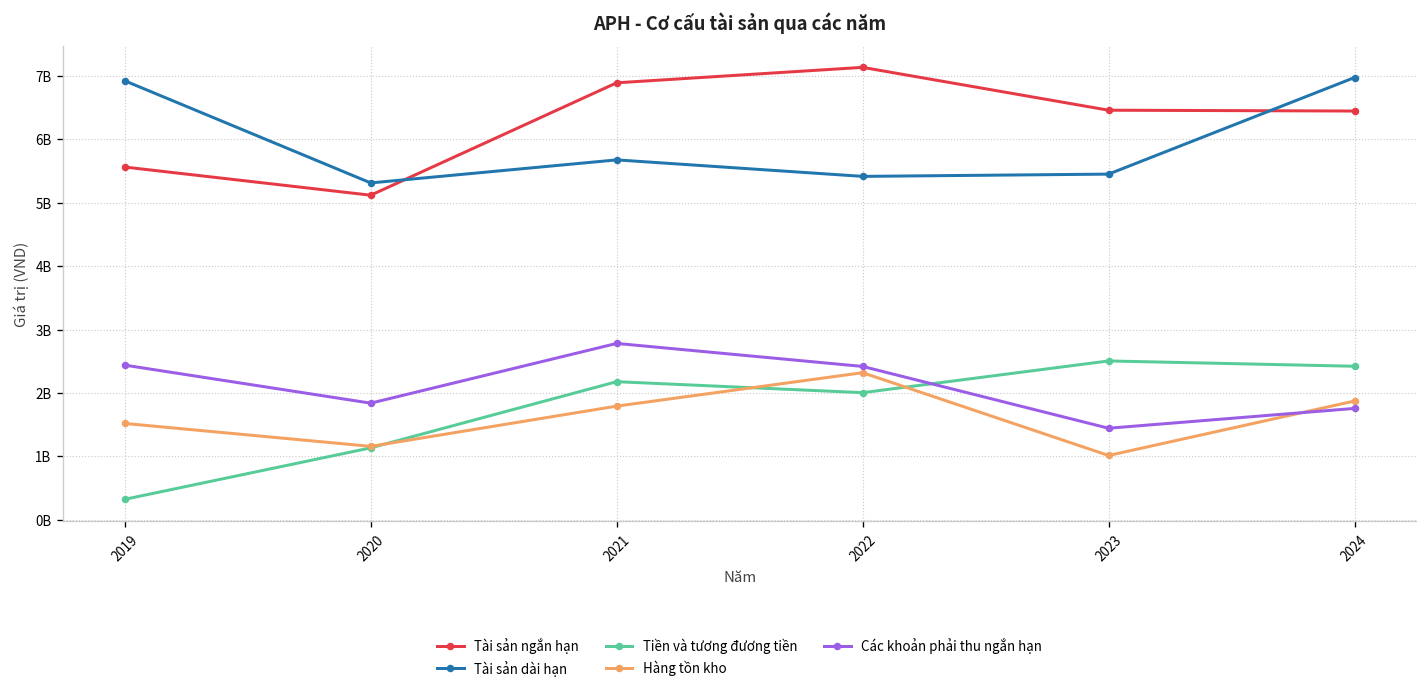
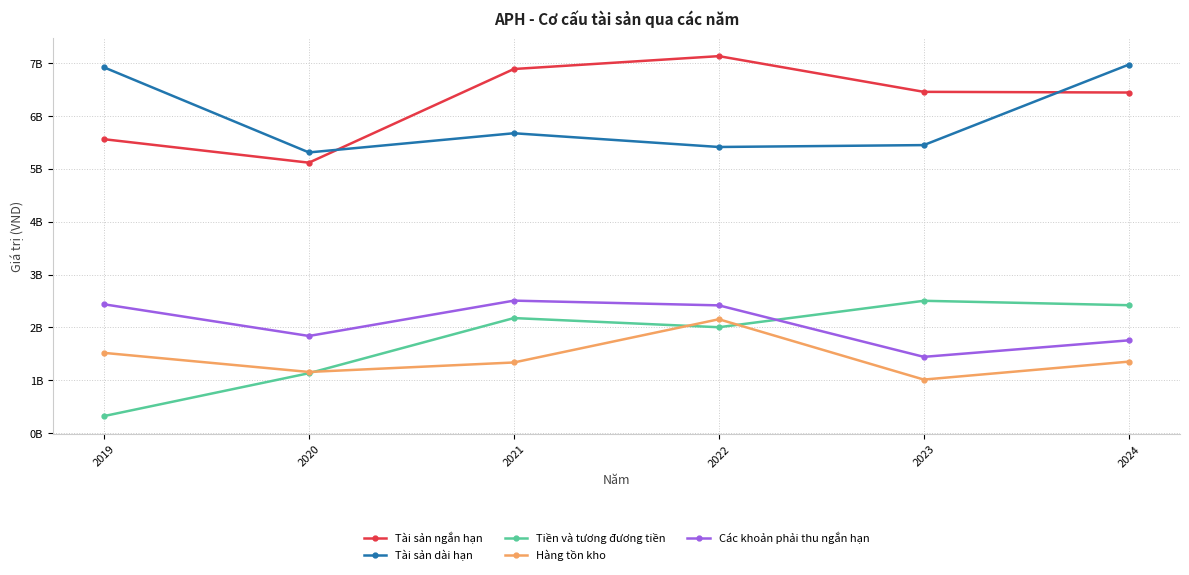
  {
    "Tài sản ngắn hạn": {
      "2019": 5600000000,
      "2020": 5100000000,
      "2021": 6900000000,
      "2022": 7100000000,
      "2023": 6500000000,
      "2024": 6400000000
    },
    "Tài sản dài hạn": {
      "2019": 6900000000,
      "2020": 5300000000,
      "2021": 5700000000,
      "2022": 5400000000,
      "2023": 5500000000,
      "2024": 7000000000
    },
    "Tiền và tương đương tiền": {
      "2019": 300000000,
      "2021": 2200000000,
      "2022": 2000000000,
      "2023": 2500000000,
      "2024": 2400000000
    },
    "Hàng tồn kho": {
      "2019": 1500000000,
-     "2021": 1800000000,
-     "2022": 2300000000,
+     "2021": 1300000000,
+     "2022": 2200000000,
      "2023": 1000000000,
-     "2024": 1900000000
+     "2024": 1400000000
    },
    "Các khoản phải thu ngắn hạn": {
      "2019": 2400000000,
      "2020": 1800000000,
-     "2021": 2800000000,
+     "2021": 2500000000,
      "2022": 2400000000,
      "2023": 1400000000,
      "2024": 1800000000
    }
  }
